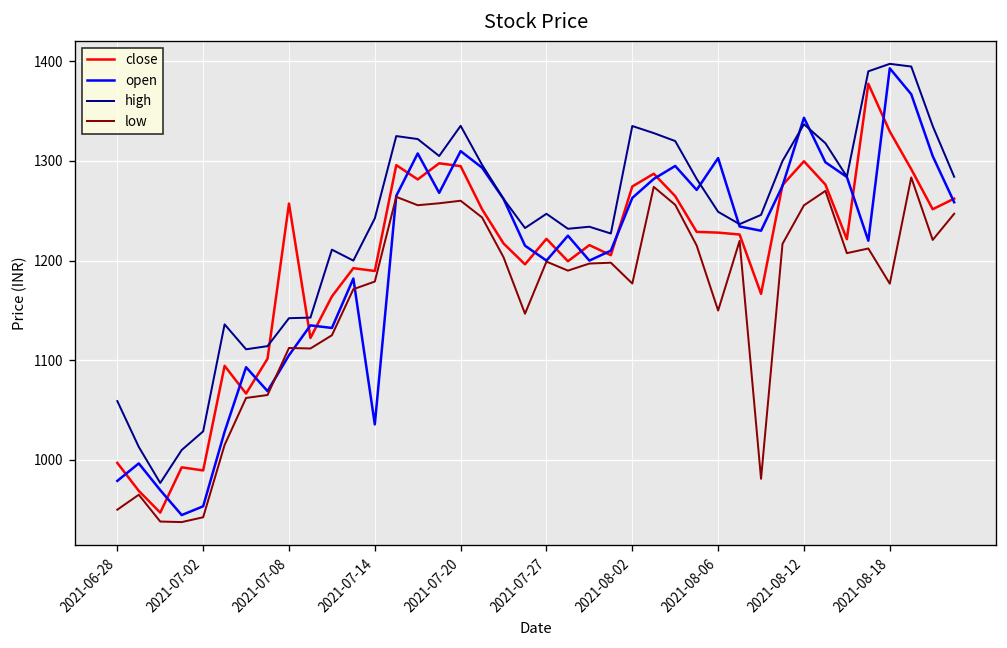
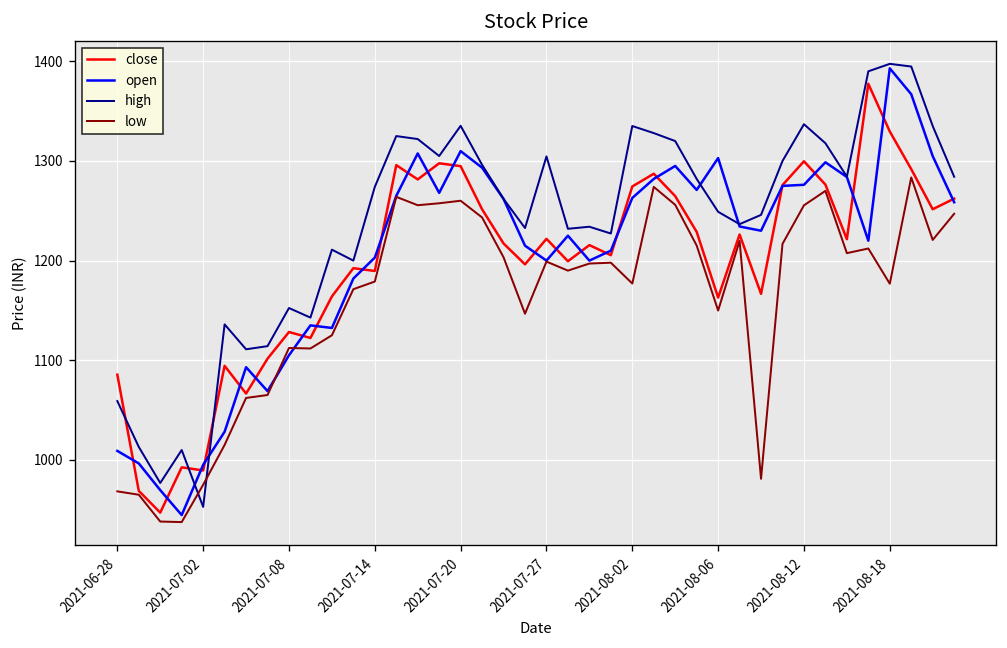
  {
    "close": {
-     "2021-06-28": 1000,
+     "2021-06-28": 1090,
      "2021-07-02": 990,
-     "2021-07-08": 1260,
+     "2021-07-08": 1130,
      "2021-07-14": 1190,
      "2021-07-20": 1290,
      "2021-07-27": 1220,
      "2021-08-02": 1270,
-     "2021-08-06": 1230,
+     "2021-08-06": 1160,
      "2021-08-12": 1300,
      "2021-08-18": 1330
    },
    "open": {
-     "2021-06-28": 980,
-     "2021-07-02": 950,
+     "2021-06-28": 1010,
+     "2021-07-02": 1000,
      "2021-07-08": 1110,
-     "2021-07-14": 1040,
+     "2021-07-14": 1200,
      "2021-07-20": 1310,
      "2021-08-02": 1260,
      "2021-08-06": 1300,
-     "2021-08-12": 1340,
+     "2021-08-12": 1280,
      "2021-08-18": 1390
    },
    "high": {
      "2021-06-28": 1060,
-     "2021-07-02": 1030,
-     "2021-07-08": 1140,
-     "2021-07-14": 1240,
+     "2021-07-02": 950,
+     "2021-07-08": 1150,
+     "2021-07-14": 1270,
      "2021-07-20": 1340,
-     "2021-07-27": 1250,
+     "2021-07-27": 1300,
      "2021-08-02": 1340,
      "2021-08-06": 1250,
      "2021-08-12": 1340,
      "2021-08-18": 1400
    },
    "low": {
-     "2021-06-28": 950,
-     "2021-07-02": 940,
+     "2021-06-28": 970,
+     "2021-07-02": 980,
      "2021-07-08": 1110,
      "2021-07-14": 1180,
      "2021-07-20": 1260,
      "2021-08-02": 1180,
      "2021-08-06": 1150,
      "2021-08-12": 1260,
      "2021-08-18": 1180
    }
  }
